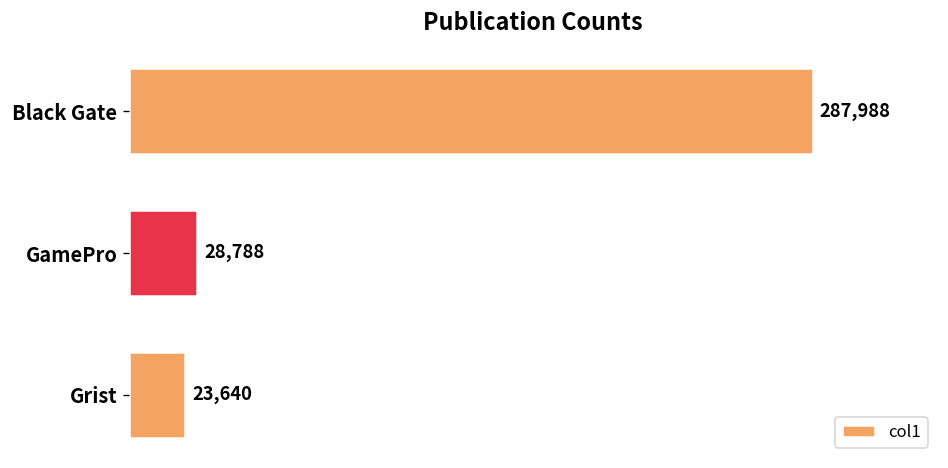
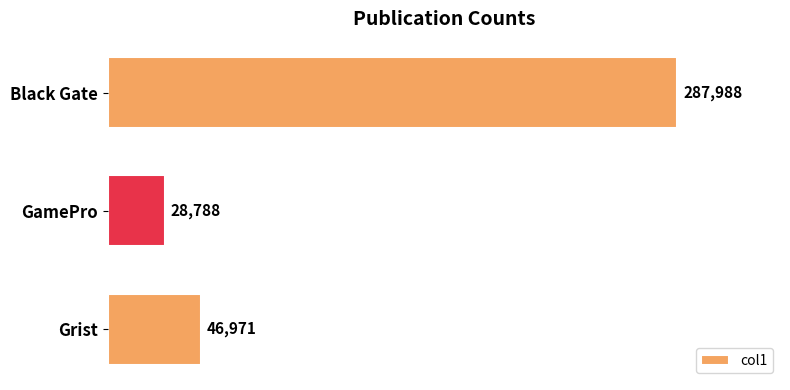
  {
    "Black Gate": "287,988",
    "GamePro": "28,788",
-   "Grist": "23,640"
+   "Grist": "46,971"
  }
